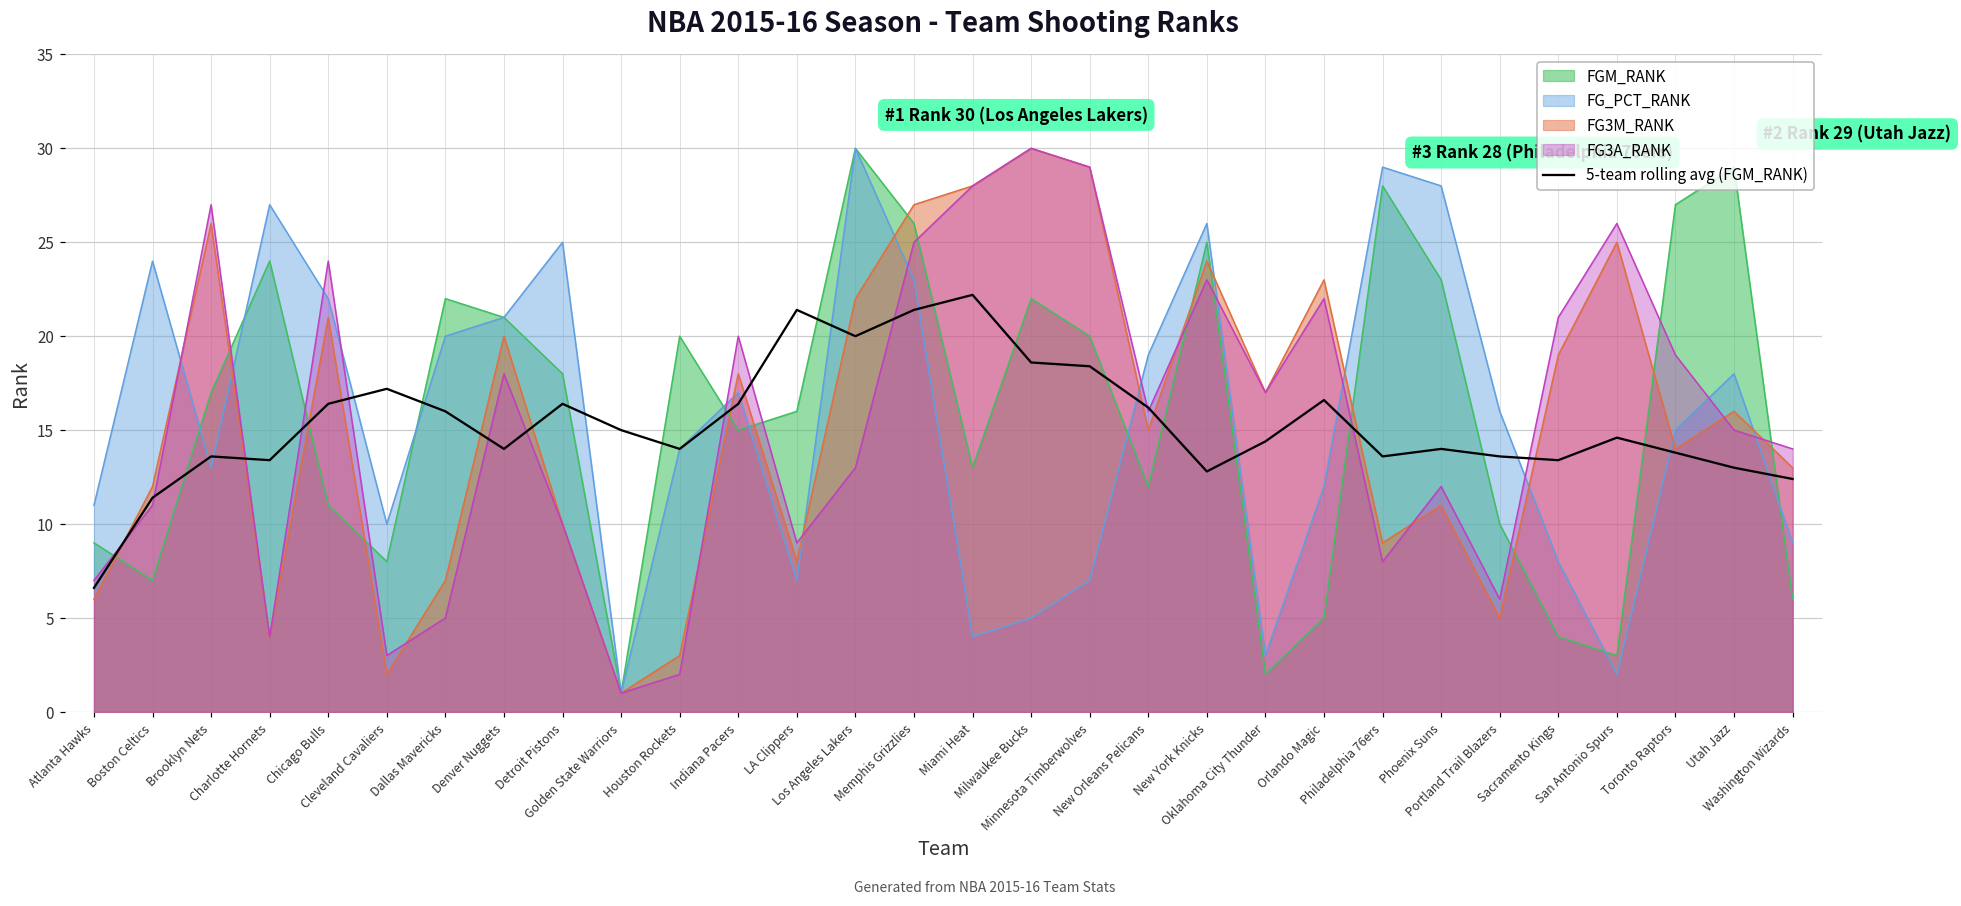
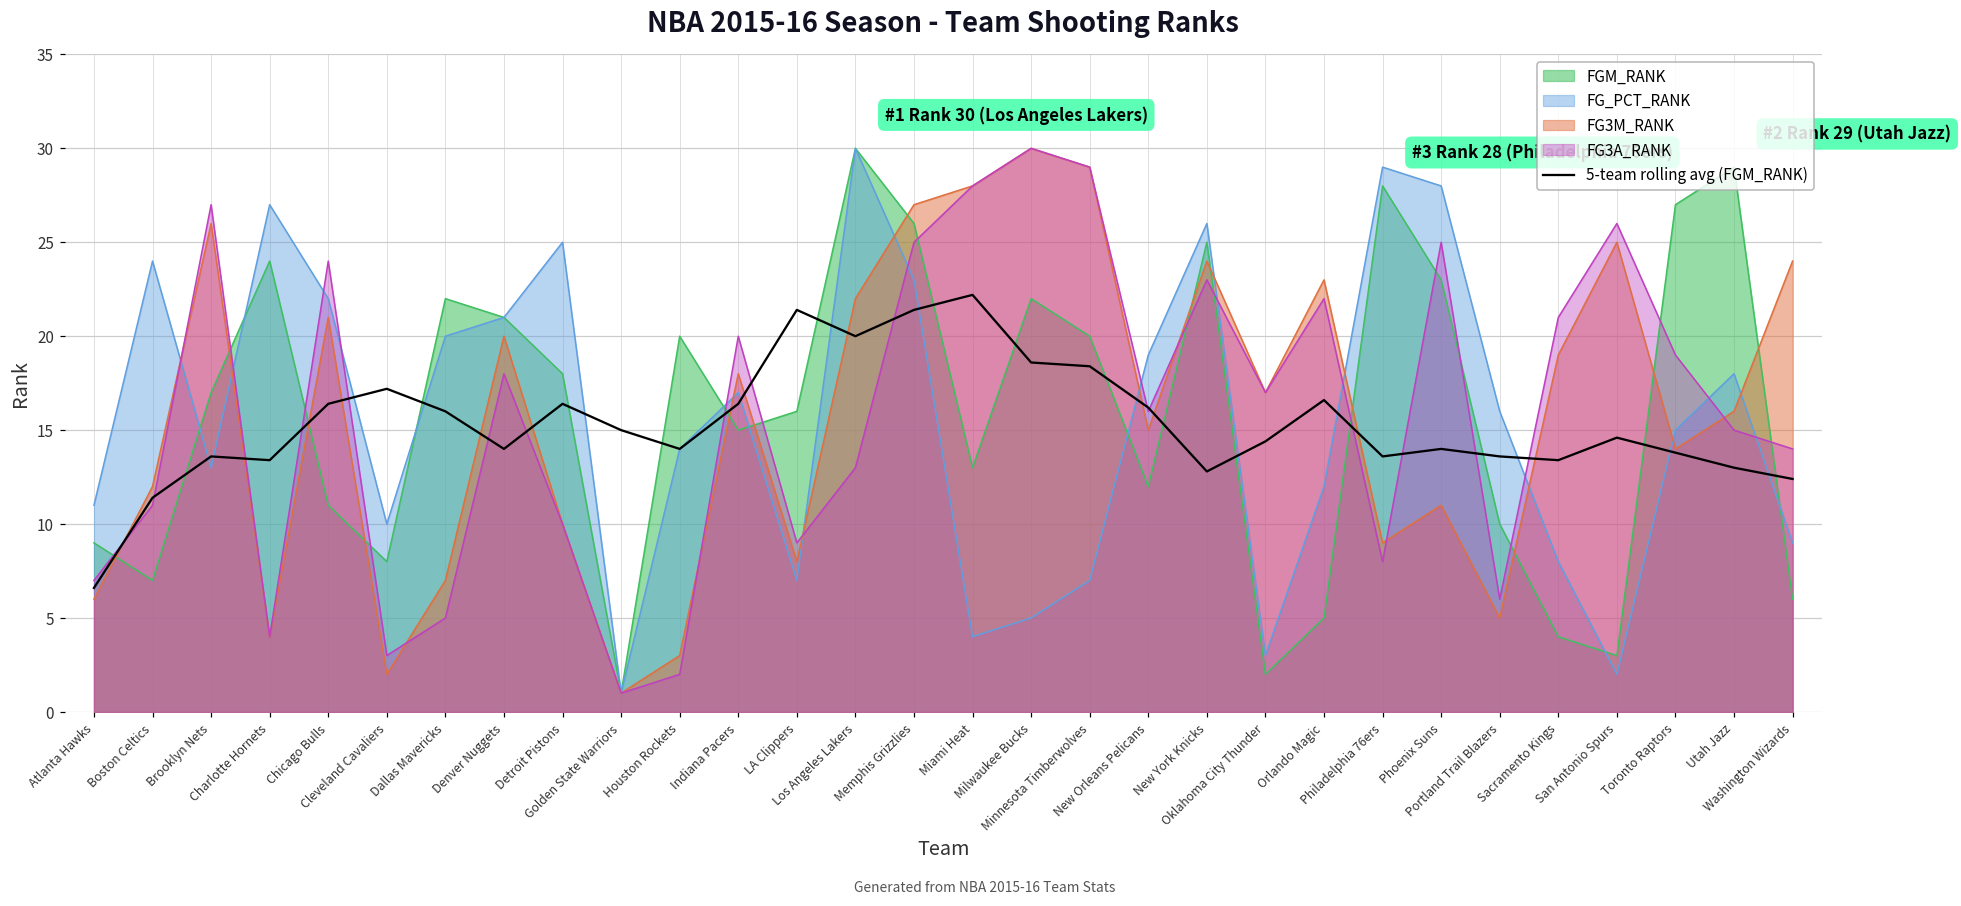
  {
    "FGM_RANK": {
      "Atlanta Hawks": 9,
      "Boston Celtics": 7,
      "Brooklyn Nets": 17,
      "Charlotte Hornets": 24,
      "Chicago Bulls": 11,
      "Cleveland Cavaliers": 8,
      "Dallas Mavericks": 22,
      "Detroit Pistons": 18,
      "Houston Rockets": 20,
      "Indiana Pacers": 15,
      "LA Clippers": 16,
      "Memphis Grizzlies": 26,
      "Miami Heat": 13,
      "Milwaukee Bucks": 22,
      "Minnesota Timberwolves": 20,
      "New Orleans Pelicans": 12,
      "New York Knicks": 25,
      "Oklahoma City Thunder": 2,
      "Orlando Magic": 5,
      "Philadelphia 76ers": 28,
      "Phoenix Suns": 23,
      "Portland Trail Blazers": 10,
      "Sacramento Kings": 4,
      "San Antonio Spurs": 3,
      "Toronto Raptors": 27,
      "Washington Wizards": 6
    },
    "FG_PCT_RANK": {
      "Atlanta Hawks": 11,
      "Boston Celtics": 24,
      "Brooklyn Nets": 13,
      "Charlotte Hornets": 27,
      "Chicago Bulls": 22,
      "Cleveland Cavaliers": 10,
      "Dallas Mavericks": 20,
      "Detroit Pistons": 25,
      "Indiana Pacers": 17,
      "LA Clippers": 7,
      "Memphis Grizzlies": 23,
      "Miami Heat": 4,
      "Milwaukee Bucks": 5,
      "Minnesota Timberwolves": 7,
      "New Orleans Pelicans": 19,
      "New York Knicks": 26,
      "Oklahoma City Thunder": 3,
      "Orlando Magic": 12,
      "Philadelphia 76ers": 29,
      "Portland Trail Blazers": 16,
      "Sacramento Kings": 8,
      "San Antonio Spurs": 2,
      "Toronto Raptors": 15,
      "Utah Jazz": 18,
      "Washington Wizards": 9
    },
    "FG3M_RANK": {
      "Atlanta Hawks": 6,
      "Boston Celtics": 12,
      "Brooklyn Nets": 26,
      "Chicago Bulls": 21,
      "Cleveland Cavaliers": 2,
      "Dallas Mavericks": 7,
      "Denver Nuggets": 20,
      "Houston Rockets": 3,
      "Indiana Pacers": 18,
      "LA Clippers": 8,
      "Los Angeles Lakers": 22,
      "Memphis Grizzlies": 27,
      "New Orleans Pelicans": 15,
      "New York Knicks": 24,
      "Orlando Magic": 23,
      "Philadelphia 76ers": 9,
      "Phoenix Suns": 11,
      "Portland Trail Blazers": 5,
      "Sacramento Kings": 19,
      "San Antonio Spurs": 25,
      "Toronto Raptors": 14,
      "Utah Jazz": 16,
-     "Washington Wizards": 13
+     "Washington Wizards": 24
    },
    "FG3A_RANK": {
      "Atlanta Hawks": 7,
      "Boston Celtics": 11,
      "Brooklyn Nets": 27,
      "Chicago Bulls": 24,
      "Cleveland Cavaliers": 3,
      "Dallas Mavericks": 5,
      "Denver Nuggets": 18,
      "Houston Rockets": 2,
      "Indiana Pacers": 20,
      "LA Clippers": 9,
      "Los Angeles Lakers": 13,
      "Memphis Grizzlies": 25,
      "New Orleans Pelicans": 16,
      "New York Knicks": 23,
      "Orlando Magic": 22,
      "Philadelphia 76ers": 8,
-     "Phoenix Suns": 12,
+     "Phoenix Suns": 25,
      "Portland Trail Blazers": 6,
      "Sacramento Kings": 21,
      "San Antonio Spurs": 26,
      "Toronto Raptors": 19,
      "Utah Jazz": 15,
      "Washington Wizards": 14
    },
    "5-team rolling avg (FGM_RANK)": {
      "Atlanta Hawks": 6.6,
      "Boston Celtics": 11.4,
      "Brooklyn Nets": 13.6,
      "Charlotte Hornets": 13.4,
      "Chicago Bulls": 16.4,
      "Cleveland Cavaliers": 17.2,
      "Dallas Mavericks": 16,
      "Denver Nuggets": 14,
      "Detroit Pistons": 16.4,
      "Golden State Warriors": 15,
      "Indiana Pacers": 16.4,
      "LA Clippers": 21.4,
      "Los Angeles Lakers": 20,
      "Memphis Grizzlies": 21.4,
      "Miami Heat": 22.2,
      "Milwaukee Bucks": 18.6,
      "Minnesota Timberwolves": 18.4,
      "New Orleans Pelicans": 16.2,
      "New York Knicks": 12.8,
      "Oklahoma City Thunder": 14.4,
      "Orlando Magic": 16.6,
      "Philadelphia 76ers": 13.6,
      "Phoenix Suns": 14,
      "Portland Trail Blazers": 13.6,
      "Sacramento Kings": 13.4,
      "San Antonio Spurs": 14.6,
      "Toronto Raptors": 13.8,
      "Utah Jazz": 13,
      "Washington Wizards": 12.4
    }
  }
